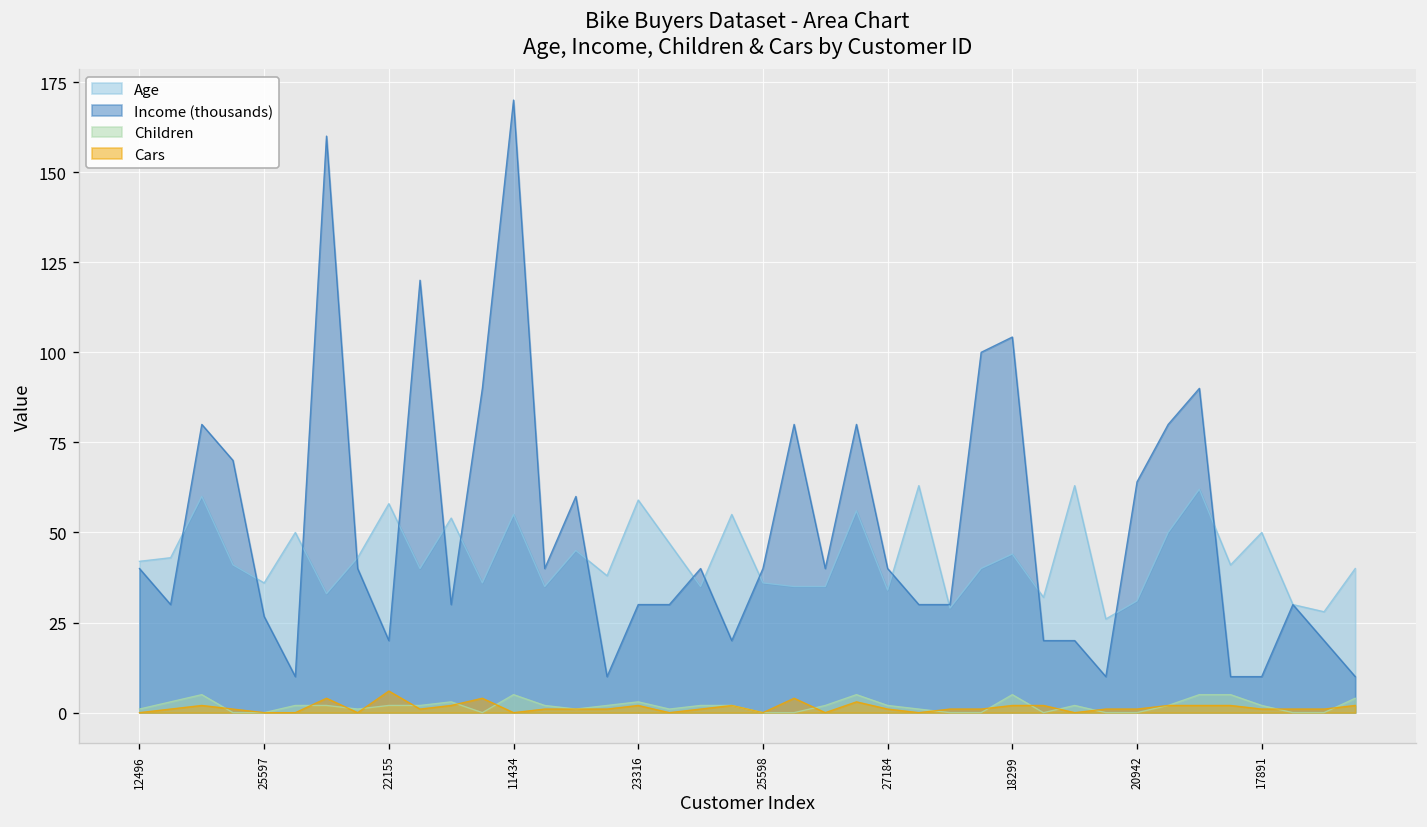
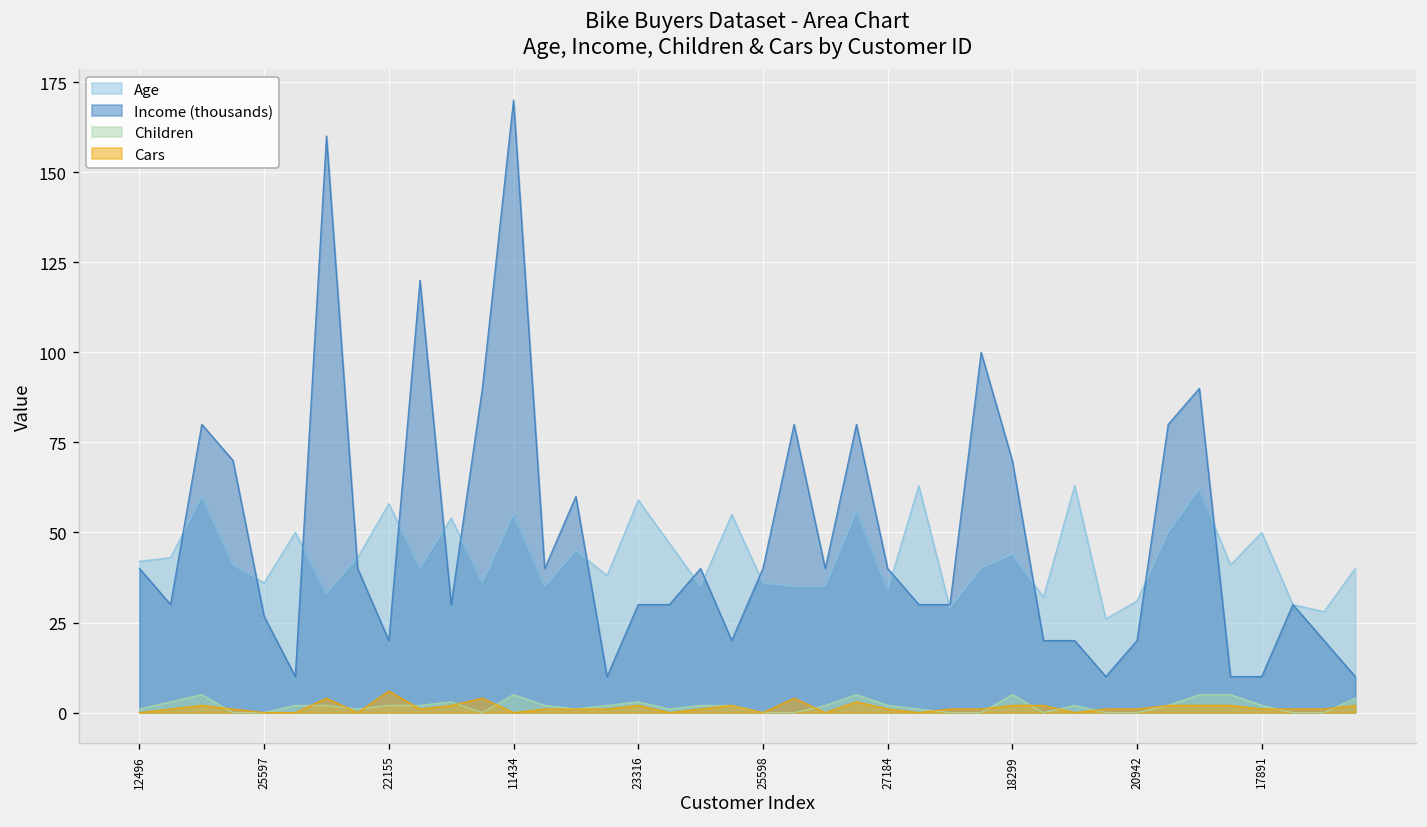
  {
    "Income (thousands)": {
      "12496": 40,
      "25597": 27,
      "22155": 20,
      "11434": 170,
      "23316": 30,
      "25598": 40,
      "27184": 40,
-     "18299": 104,
-     "20942": 64,
+     "18299": 70,
+     "20942": 20,
      "17891": 10
    },
    "Cars": {
      "12496": 0,
      "22155": 6,
      "11434": 0,
      "23316": 2,
      "27184": 1,
      "18299": 2,
      "20942": 1,
      "17891": 1
    }
  }
